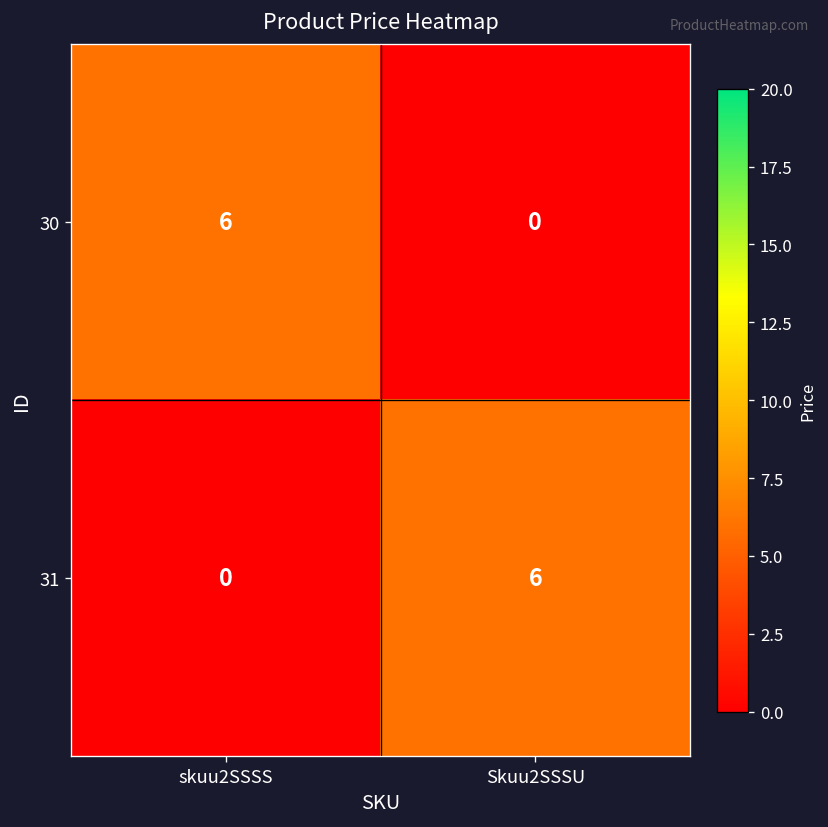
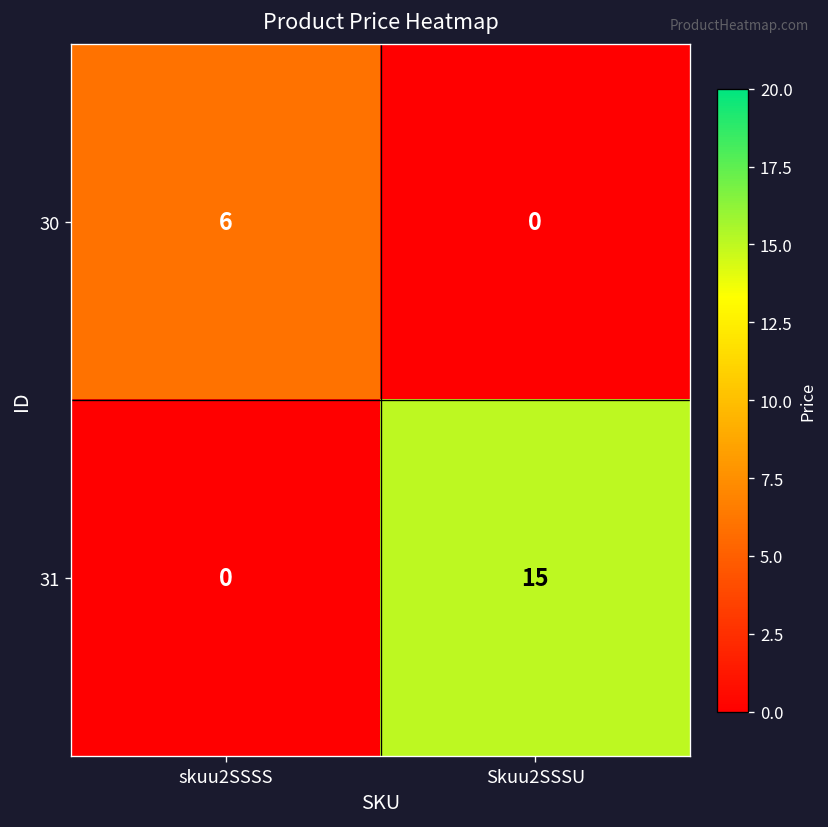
  {
    "30": {
      "skuu2SSSS": 6,
      "Skuu2SSSU": 0
    },
    "31": {
      "skuu2SSSS": 0,
-     "Skuu2SSSU": 6
+     "Skuu2SSSU": 15
    }
  }
